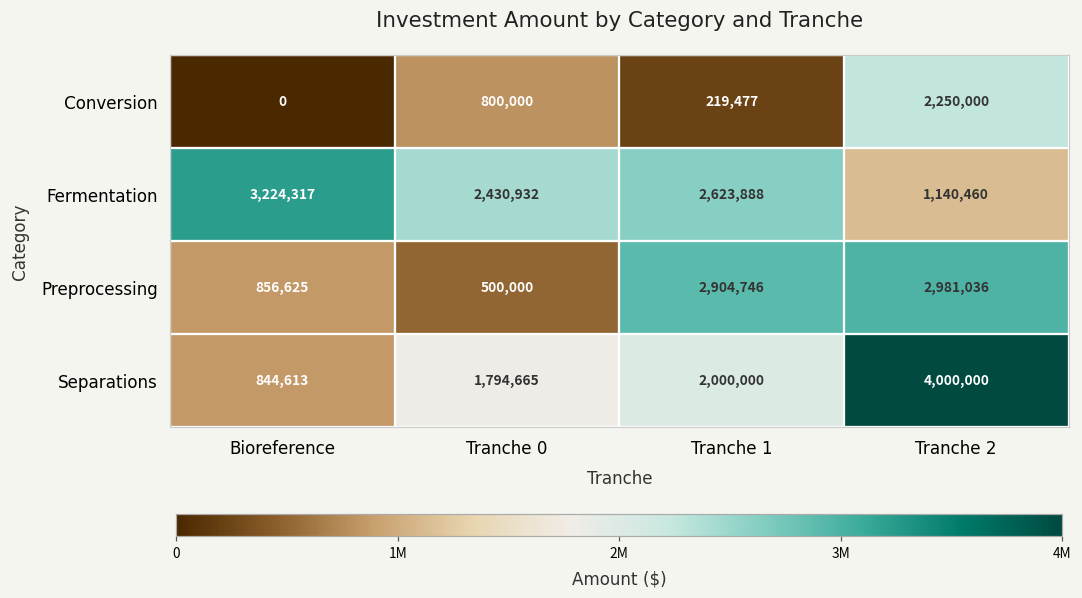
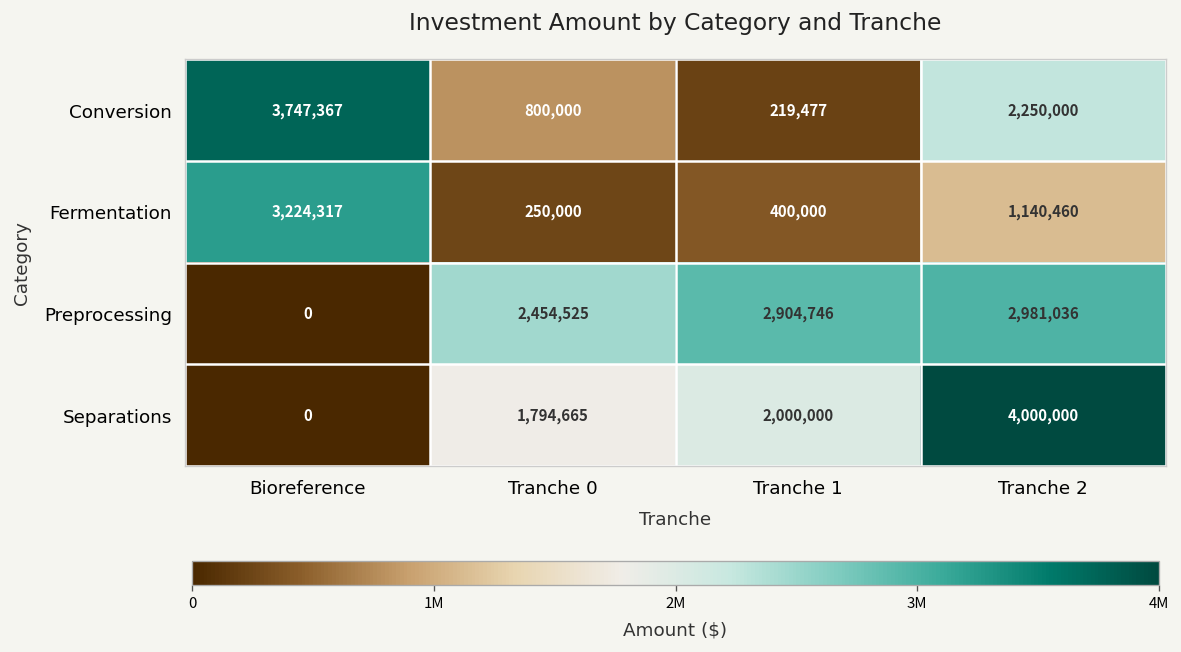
  {
    "Conversion": {
-     "Bioreference": "0",
+     "Bioreference": "3,747,367",
      "Tranche 0": "800,000",
      "Tranche 1": "219,477",
      "Tranche 2": "2,250,000"
    },
    "Fermentation": {
      "Bioreference": "3,224,317",
-     "Tranche 0": "2,430,932",
-     "Tranche 1": "2,623,888",
+     "Tranche 0": "250,000",
+     "Tranche 1": "400,000",
      "Tranche 2": "1,140,460"
    },
    "Preprocessing": {
-     "Bioreference": "856,625",
-     "Tranche 0": "500,000",
+     "Bioreference": "0",
+     "Tranche 0": "2,454,525",
      "Tranche 1": "2,904,746",
      "Tranche 2": "2,981,036"
    },
    "Separations": {
-     "Bioreference": "844,613",
+     "Bioreference": "0",
      "Tranche 0": "1,794,665",
      "Tranche 1": "2,000,000",
      "Tranche 2": "4,000,000"
    }
  }
